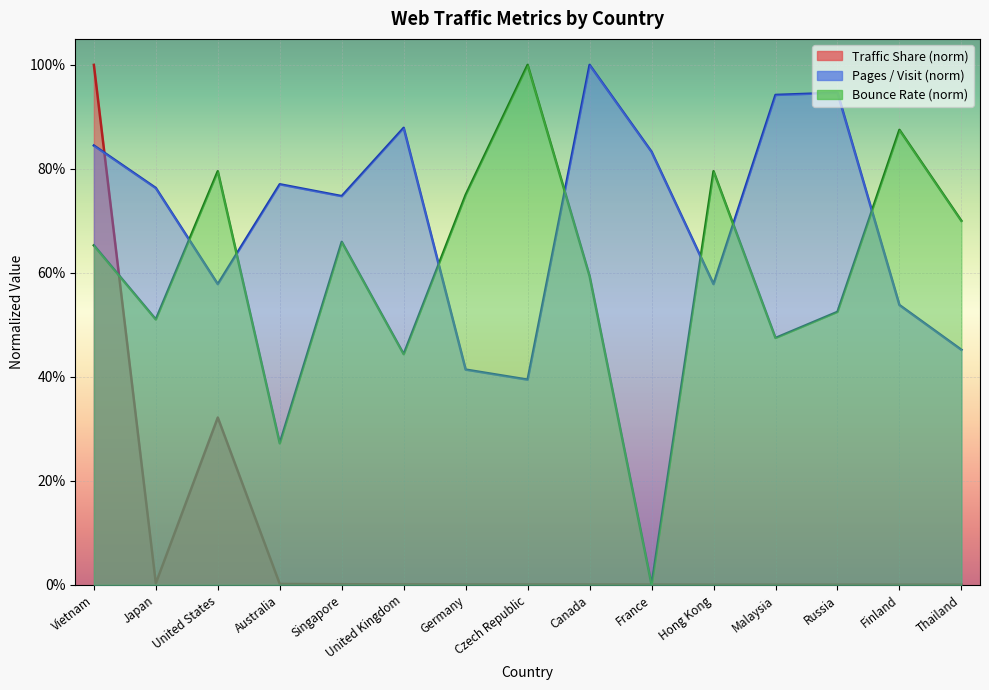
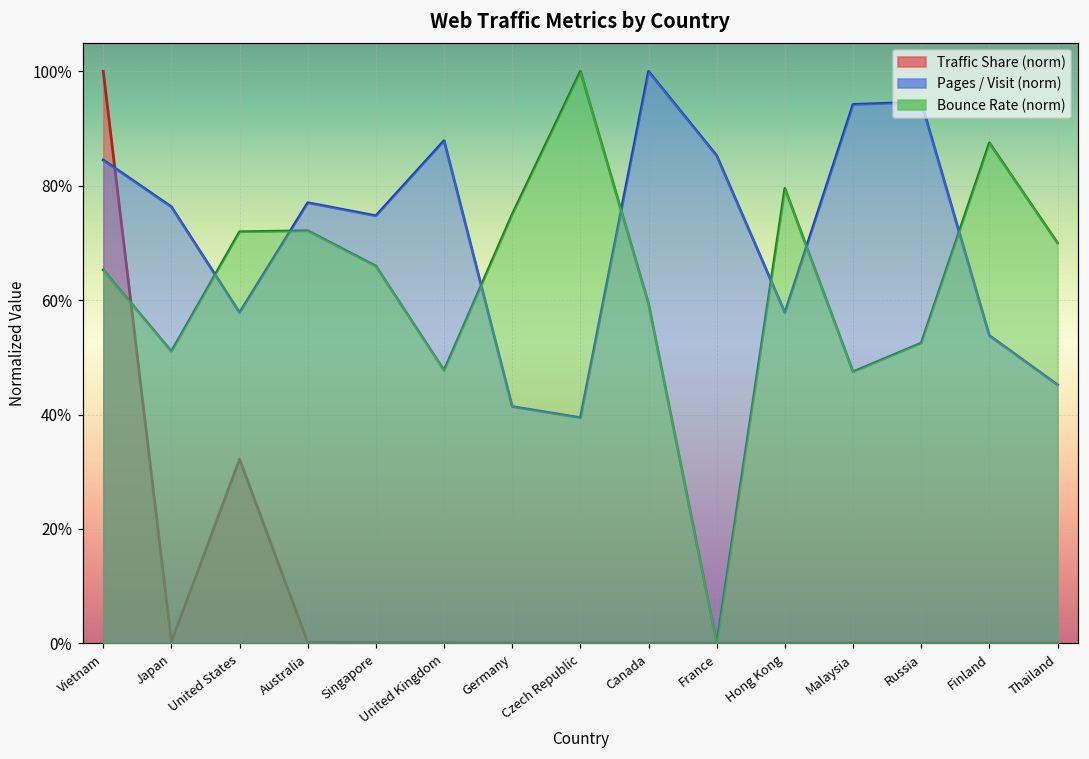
  {
    "Traffic Share (norm)": {
      "Vietnam": "100%",
      "Japan": "0%",
      "United States": "32%",
      "Australia": "0%",
      "Singapore": "0%",
      "United Kingdom": "0%",
      "Germany": "0%",
      "Czech Republic": "0%",
      "Canada": "0%",
      "Hong Kong": "0%",
      "Malaysia": "0%",
      "Russia": "0%",
      "Finland": "0%",
      "Thailand": "0%"
    },
    "Pages / Visit (norm)": {
      "Vietnam": "84%",
      "Japan": "76%",
      "United States": "58%",
      "Australia": "77%",
      "Singapore": "75%",
      "United Kingdom": "88%",
      "Germany": "41%",
      "Czech Republic": "39%",
      "Canada": "100%",
-     "France": "83%",
+     "France": "85%",
      "Hong Kong": "58%",
      "Malaysia": "94%",
      "Finland": "54%",
      "Thailand": "45%"
    },
    "Bounce Rate (norm)": {
      "Vietnam": "65%",
      "Japan": "51%",
-     "United States": "80%",
-     "Australia": "27%",
+     "United States": "72%",
+     "Australia": "72%",
      "Singapore": "66%",
-     "United Kingdom": "44%",
+     "United Kingdom": "48%",
      "Germany": "75%",
      "Czech Republic": "100%",
      "Canada": "59%",
      "Hong Kong": "80%",
      "Malaysia": "47%",
      "Russia": "53%",
      "Finland": "88%",
      "Thailand": "70%"
    }
  }
